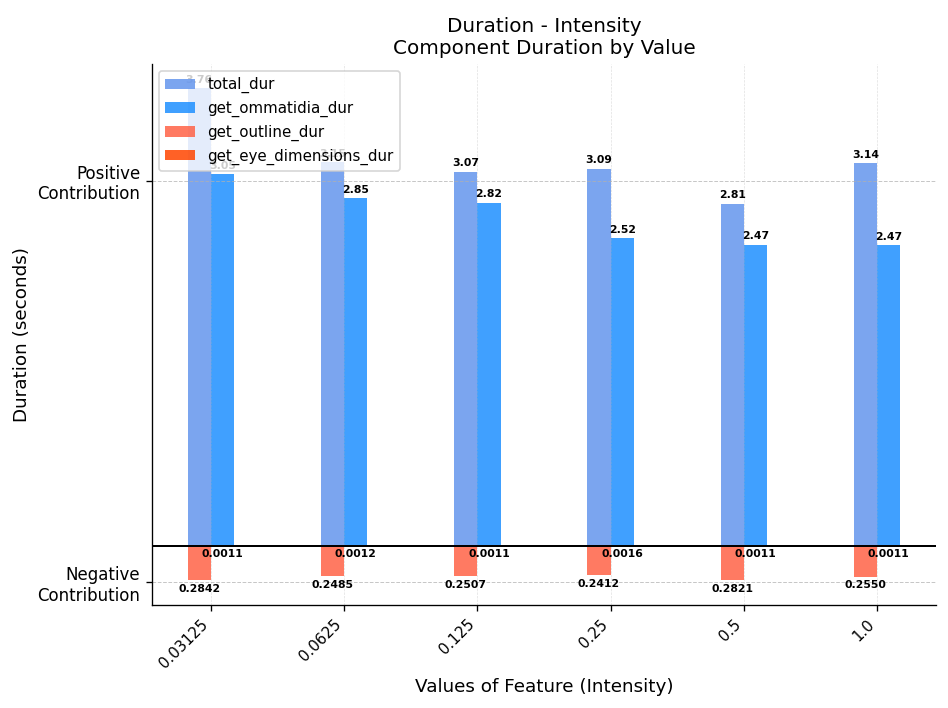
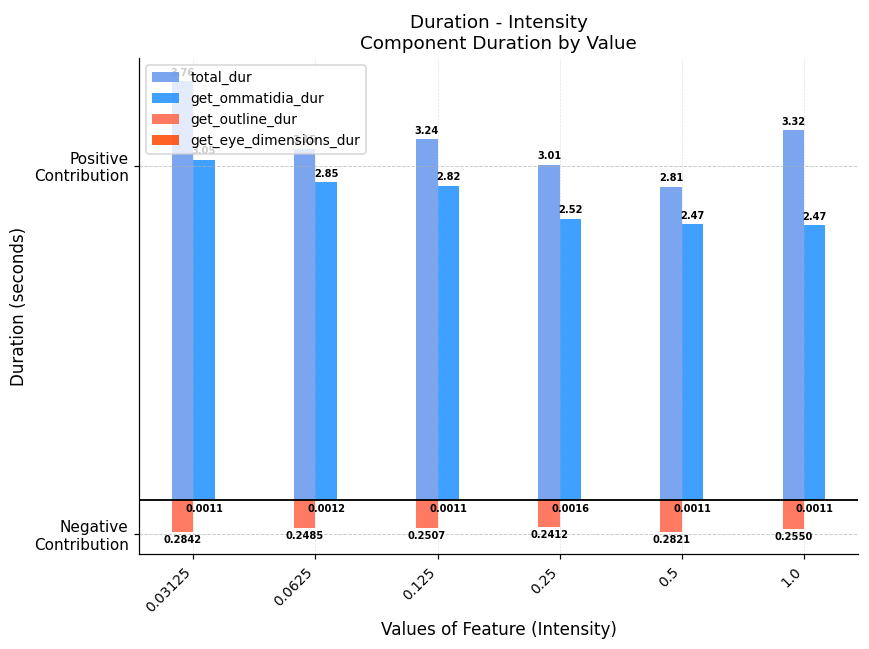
  {
    "total_dur": {
-     "0.125": 3.07,
-     "0.25": 3.09,
+     "0.125": 3.24,
+     "0.25": 3.01,
      "0.5": 2.81,
-     "1.0": 3.14
+     "1.0": 3.32
    },
    "get_ommatidia_dur": {
      "0.0625": 2.85,
      "0.125": 2.82,
      "0.25": 2.52,
      "0.5": 2.47,
      "1.0": 2.47
    }
  }
